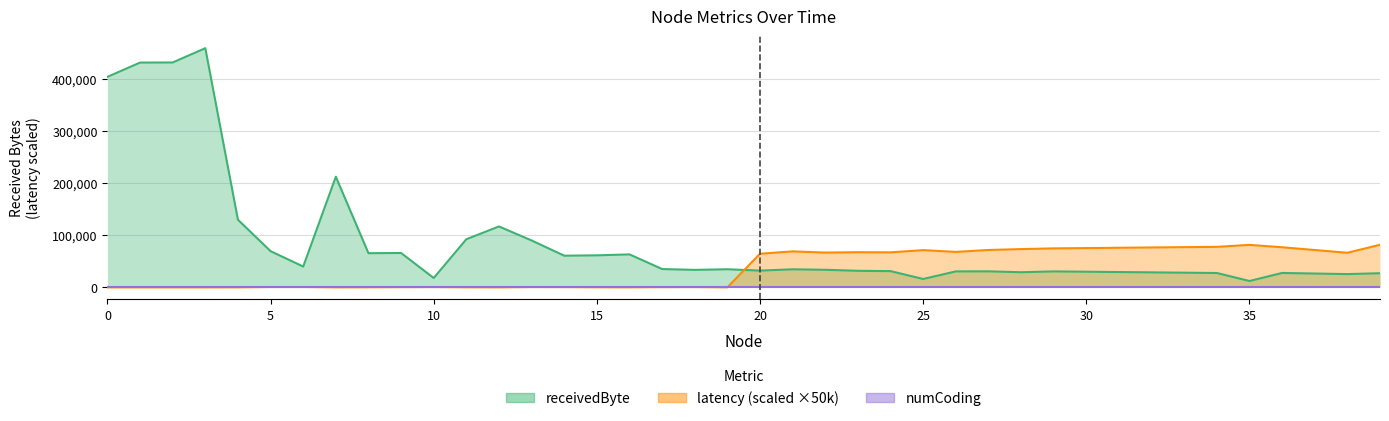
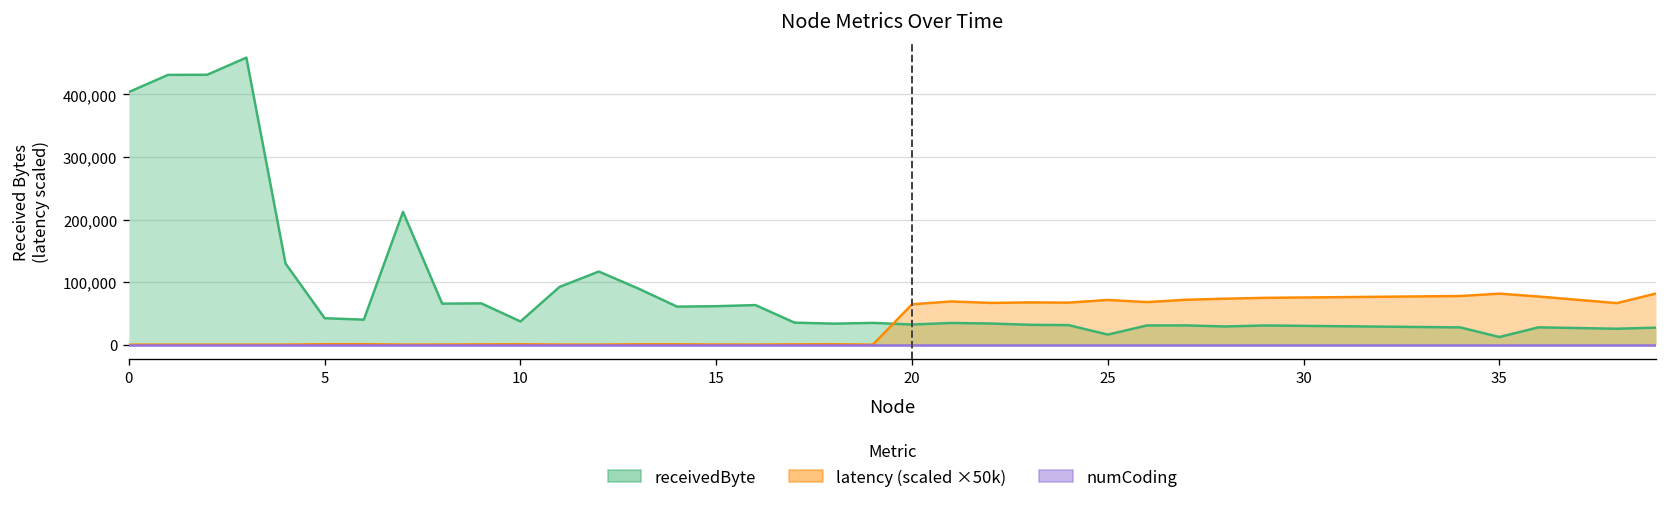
  {
    "receivedByte": {
      "0": "400,000",
-     "5": "70,000",
-     "10": "20,000",
+     "5": "40,000",
+     "10": "40,000",
      "15": "60,000",
      "20": "30,000",
      "25": "20,000",
      "35": "10,000"
    },
    "numCoding": {
      "20": "0",
      "25": "0",
      "35": "0"
    }
  }
